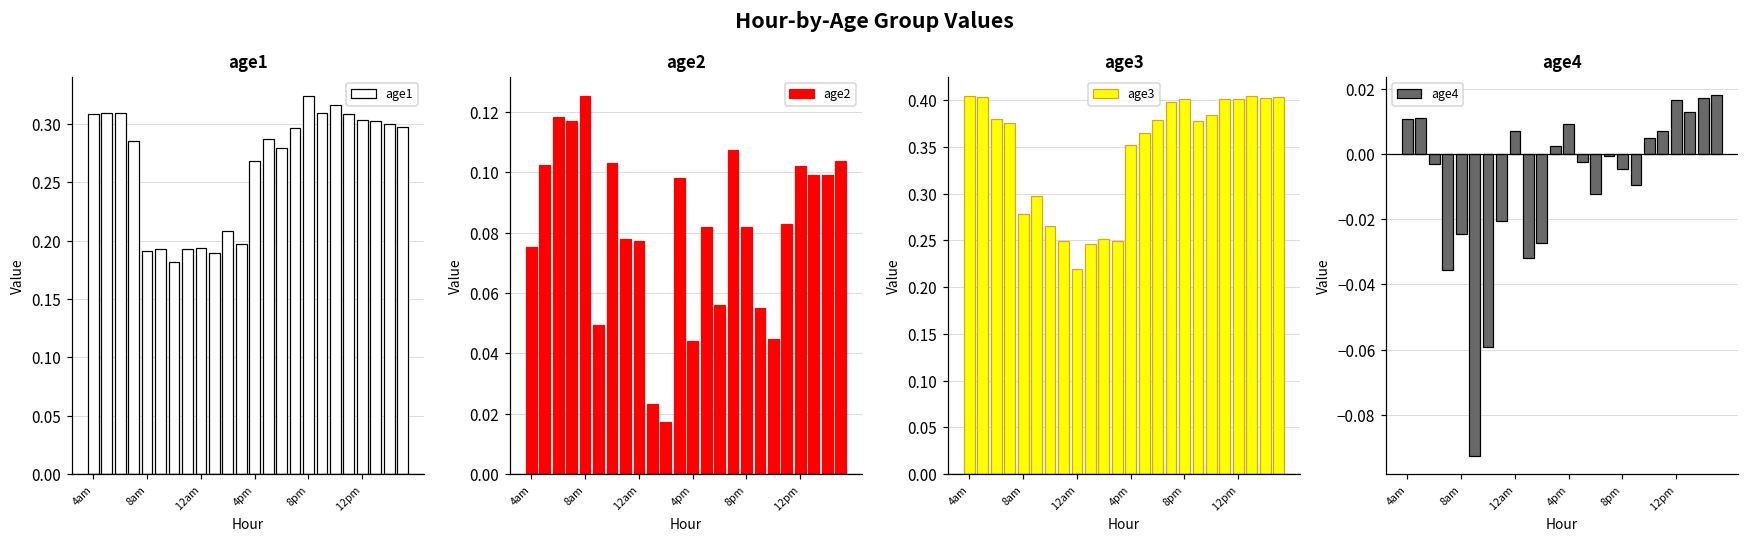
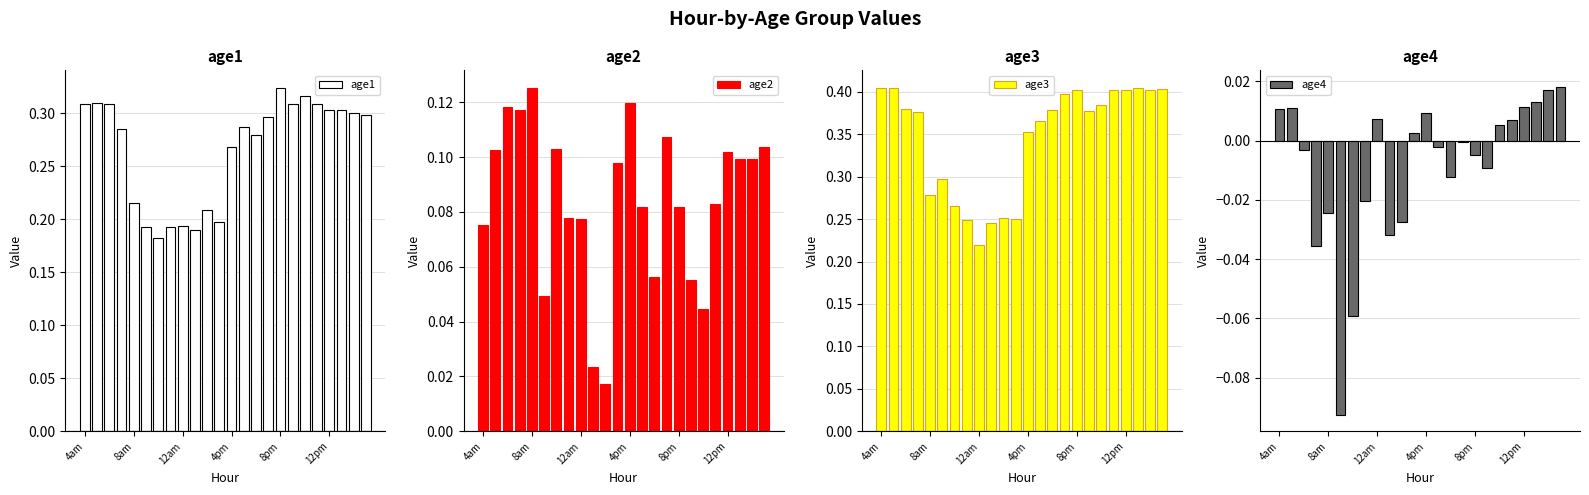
  {
    "age1": {
      "4am": 0.308,
-     "8am": 0.191,
+     "8am": 0.215,
      "12am": 0.194,
      "4pm": 0.268,
      "8pm": 0.324,
      "12pm": 0.303
    },
    "age2": {
      "4am": 0.075,
      "8am": 0.125,
      "12am": 0.077,
-     "4pm": 0.044,
+     "4pm": 0.120,
      "8pm": 0.082,
      "12pm": 0.102
    },
    "age3": {
      "4am": 0.40,
      "8am": 0.28,
      "12am": 0.22,
      "4pm": 0.35,
      "8pm": 0.40,
      "12pm": 0.40
    },
    "age4": {
      "4am": 0.011,
      "8am": -0.025,
      "12am": 0.007,
      "4pm": 0.009,
      "8pm": -0.005,
-     "12pm": 0.017
+     "12pm": 0.011
    }
  }
